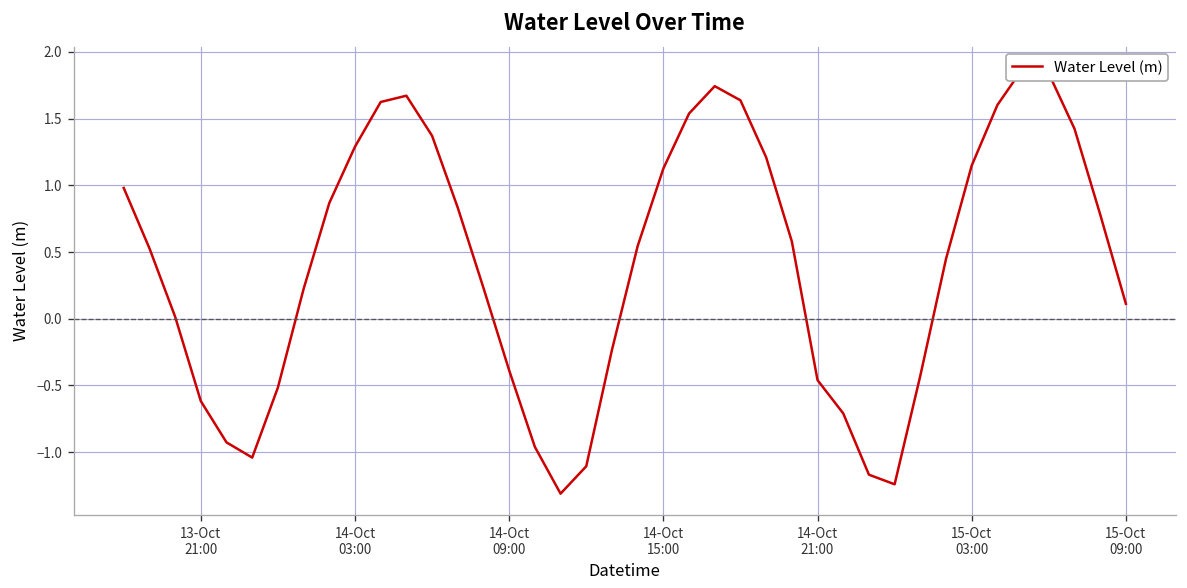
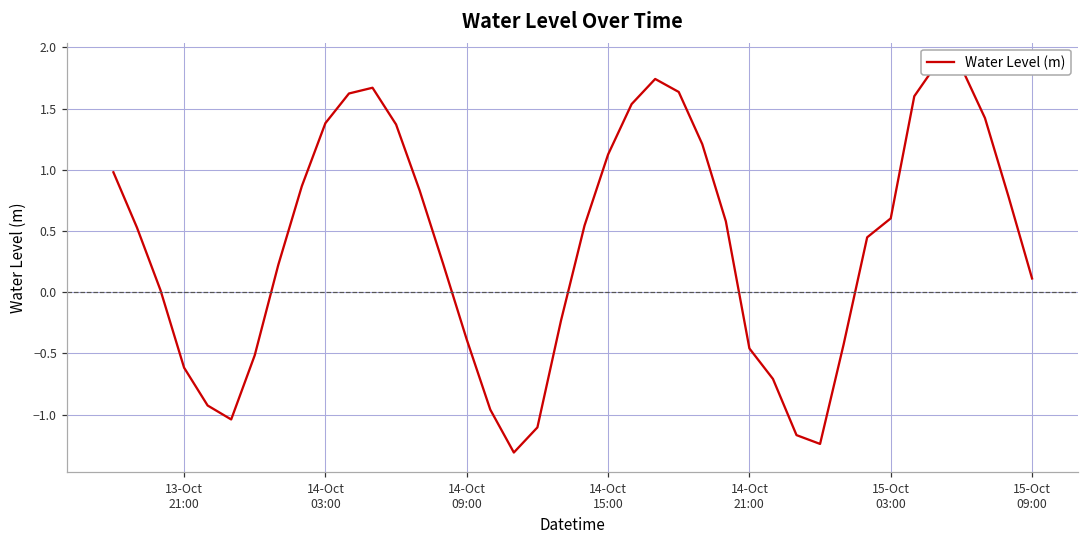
  {
    "13-Oct 21:00": -0.62,
-   "14-Oct 03:00": 1.29,
+   "14-Oct 03:00": 1.38,
    "14-Oct 09:00": -0.39,
    "14-Oct 15:00": 1.13,
    "14-Oct 21:00": -0.46,
-   "15-Oct 03:00": 1.15,
+   "15-Oct 03:00": 0.60,
    "15-Oct 09:00": 0.11
  }
